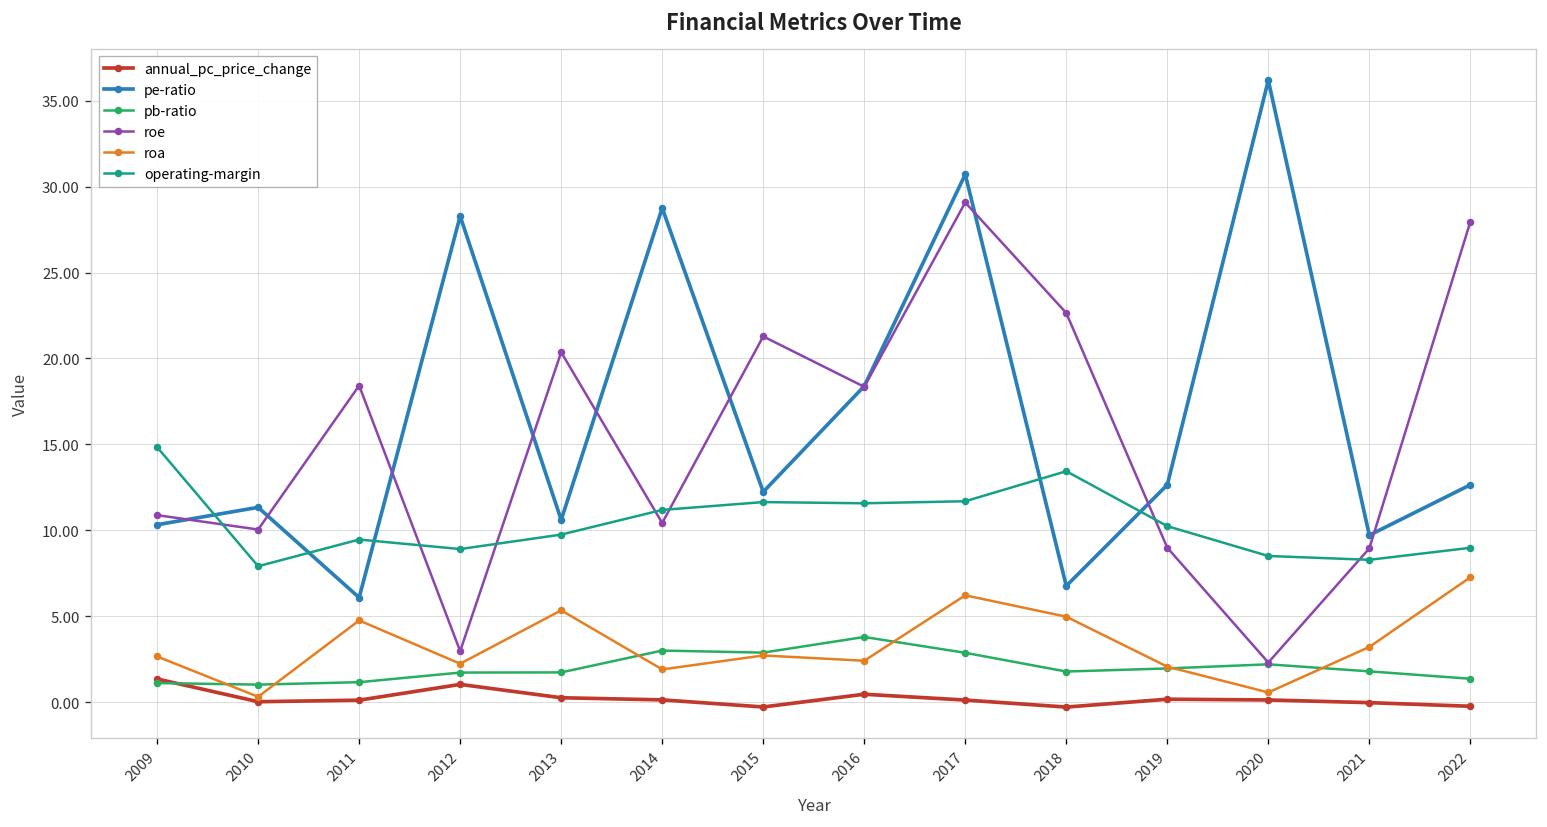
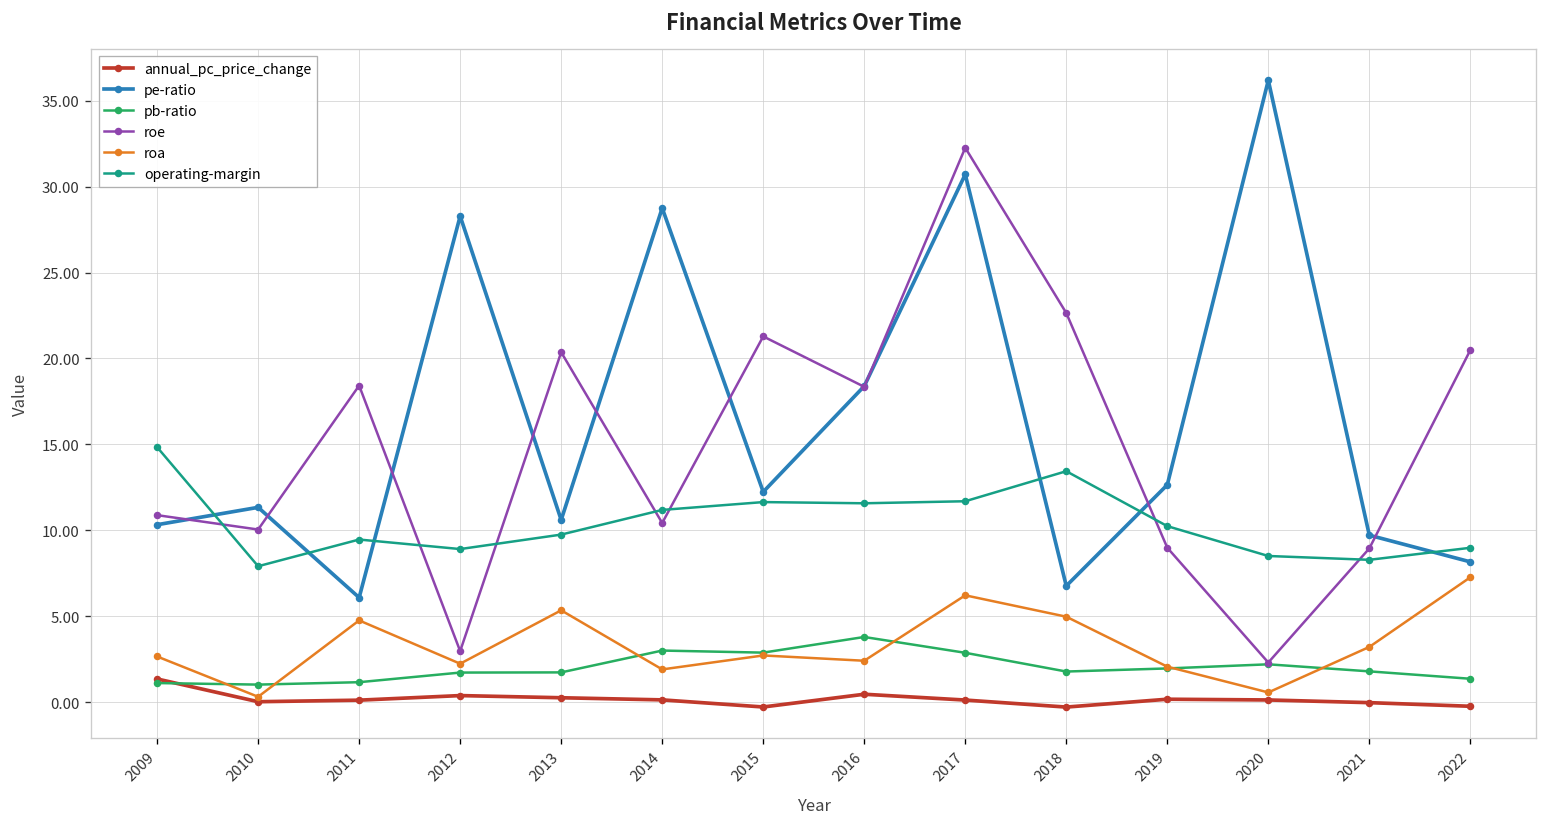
  {
    "annual_pc_price_change": {
      "2009": 1.4,
      "2010": 0.0,
      "2011": 0.1,
-     "2012": 1.0,
+     "2012": 0.4,
      "2013": 0.3,
      "2014": 0.1,
      "2015": -0.3,
      "2016": 0.5,
      "2017": 0.1,
      "2018": -0.3,
      "2019": 0.2,
      "2020": 0.1,
      "2021": 0.0,
      "2022": -0.2
    },
    "pe-ratio": {
      "2009": 10.3,
      "2010": 11.3,
      "2011": 6.1,
      "2012": 28.3,
      "2013": 10.6,
      "2014": 28.8,
      "2015": 12.2,
      "2017": 30.7,
      "2018": 6.8,
      "2019": 12.7,
      "2020": 36.2,
      "2021": 9.7,
-     "2022": 12.7
+     "2022": 8.2
    },
    "roe": {
      "2009": 10.9,
      "2010": 10.1,
      "2011": 18.4,
      "2012": 3.0,
      "2013": 20.4,
      "2014": 10.4,
      "2015": 21.3,
-     "2017": 29.1,
+     "2017": 32.3,
      "2018": 22.6,
      "2019": 9.0,
      "2021": 9.0,
-     "2022": 27.9
+     "2022": 20.5
    },
    "roa": {
      "2009": 2.7,
      "2010": 0.3,
      "2011": 4.8,
      "2012": 2.2,
      "2013": 5.4,
      "2014": 1.9,
      "2016": 2.4,
      "2017": 6.2,
      "2018": 5.0,
      "2020": 0.6,
      "2021": 3.2,
      "2022": 7.3
    }
  }
